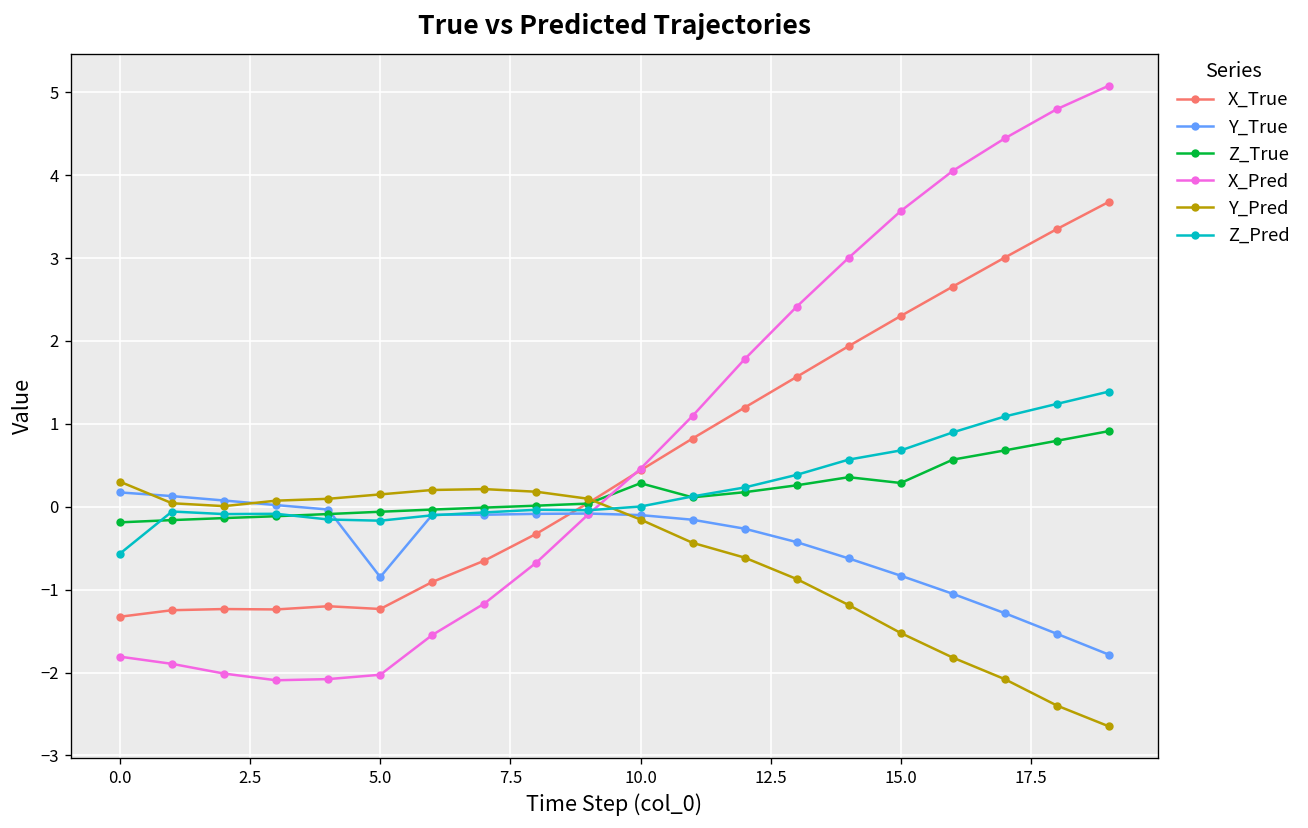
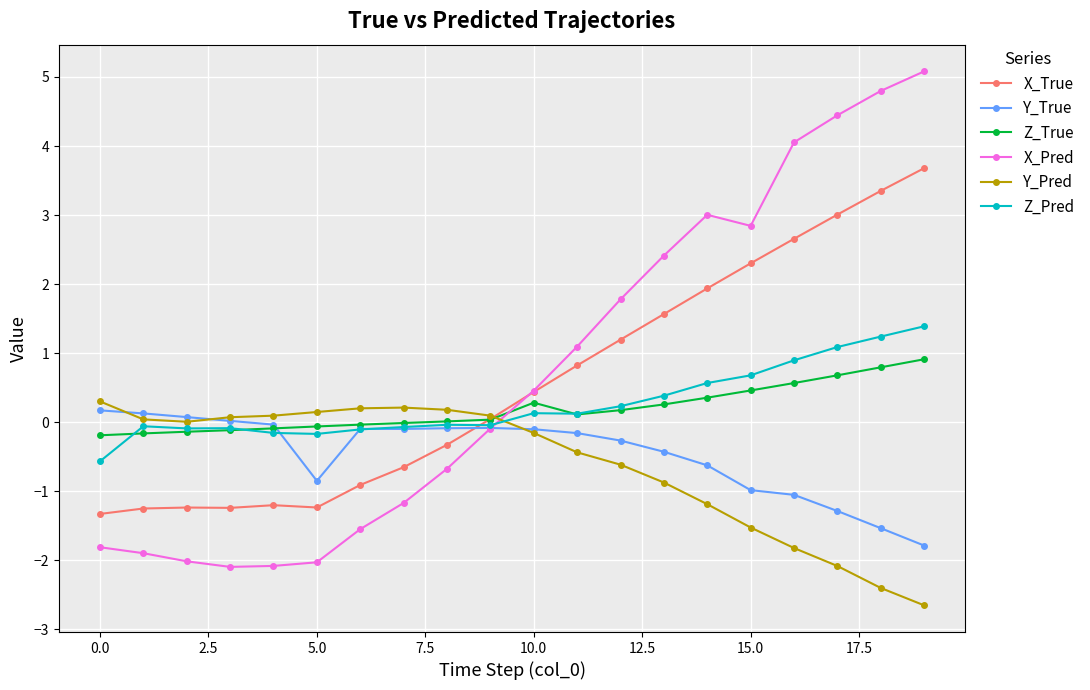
  {
    "X_True": {
      "0.0": -1.3,
      "5.0": -1.2,
      "15.0": 2.3
    },
    "Y_True": {
      "0.0": 0.2,
      "5.0": -0.8,
      "10.0": -0.1,
-     "15.0": -0.8
+     "15.0": -1.0
    },
    "Z_True": {
      "0.0": -0.2,
      "5.0": -0.1,
      "10.0": 0.3,
-     "15.0": 0.3
+     "15.0": 0.5
    },
    "X_Pred": {
      "0.0": -1.8,
      "5.0": -2.0,
-     "15.0": 3.6
+     "15.0": 2.8
    },
    "Y_Pred": {
      "0.0": 0.3,
      "5.0": 0.1,
      "10.0": -0.2,
      "15.0": -1.5
    },
    "Z_Pred": {
      "0.0": -0.6,
      "5.0": -0.2,
-     "10.0": 0.0,
+     "10.0": 0.1,
      "15.0": 0.7
    }
  }
